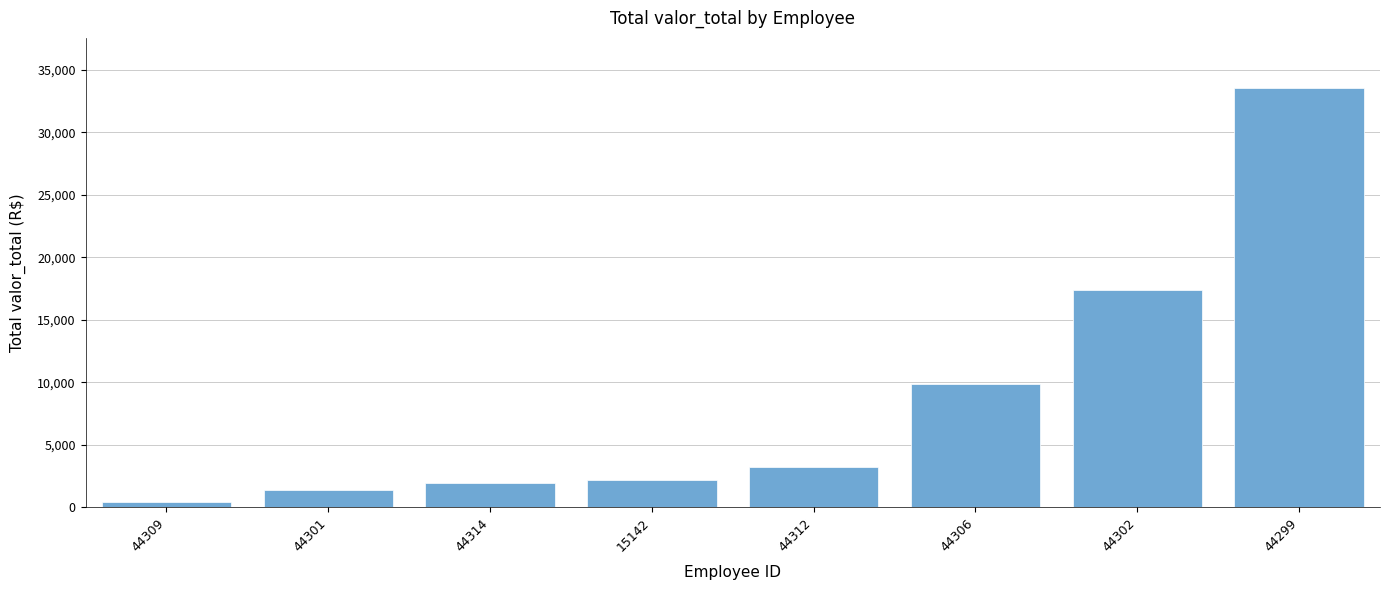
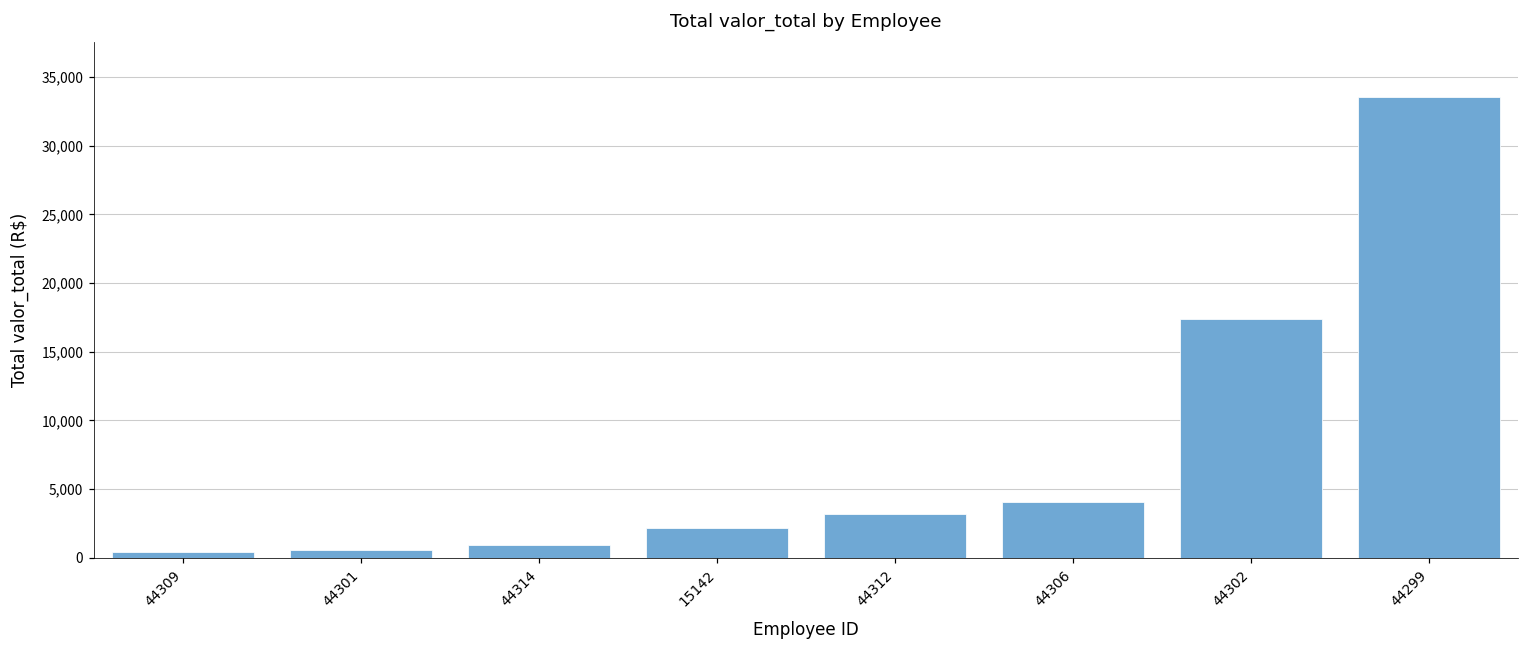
  {
    "44309": "400",
-   "44301": "1,300",
-   "44314": "1,900",
+   "44301": "600",
+   "44314": "900",
    "15142": "2,200",
    "44312": "3,200",
-   "44306": "9,900",
+   "44306": "4,100",
    "44302": "17,400",
    "44299": "33,500"
  }
